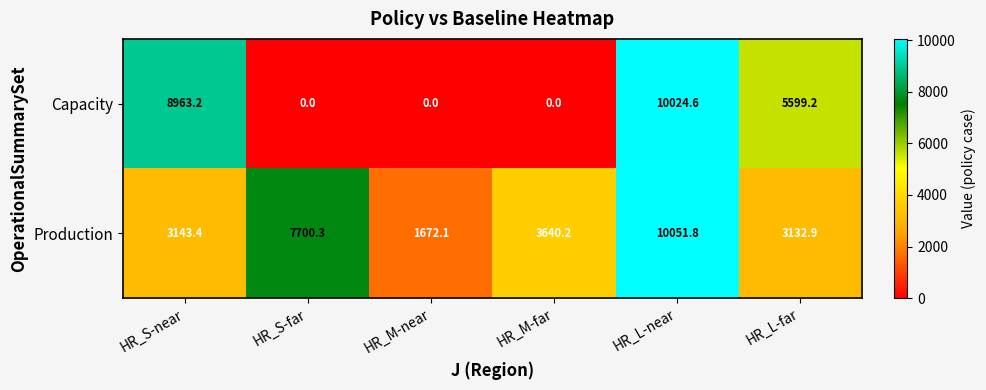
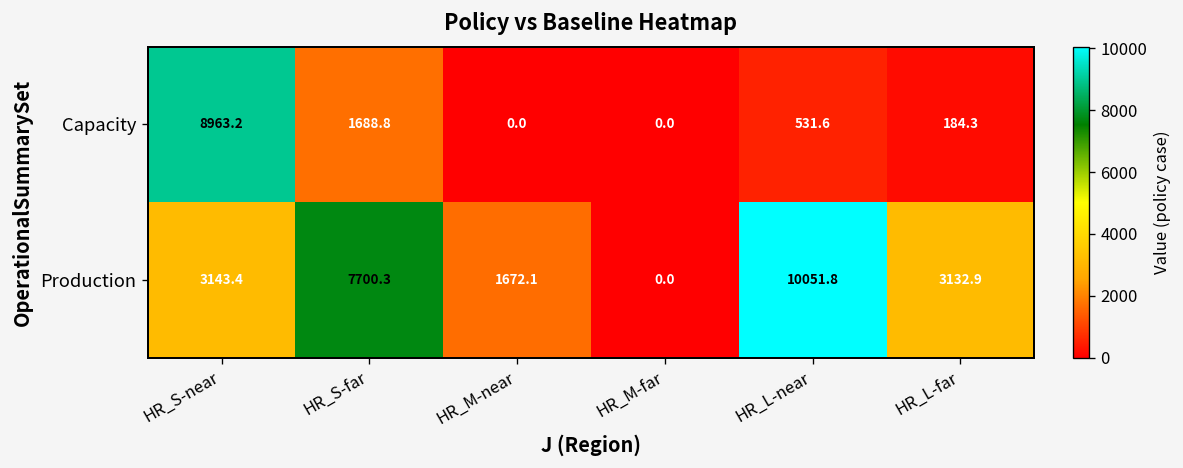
  {
    "Capacity": {
      "HR_S-near": 8963.2,
-     "HR_S-far": 0.0,
+     "HR_S-far": 1688.8,
      "HR_M-near": 0.0,
      "HR_M-far": 0.0,
-     "HR_L-near": 10024.6,
-     "HR_L-far": 5599.2
+     "HR_L-near": 531.6,
+     "HR_L-far": 184.3
    },
    "Production": {
      "HR_S-near": 3143.4,
      "HR_S-far": 7700.3,
      "HR_M-near": 1672.1,
-     "HR_M-far": 3640.2,
+     "HR_M-far": 0.0,
      "HR_L-near": 10051.8,
      "HR_L-far": 3132.9
    }
  }
